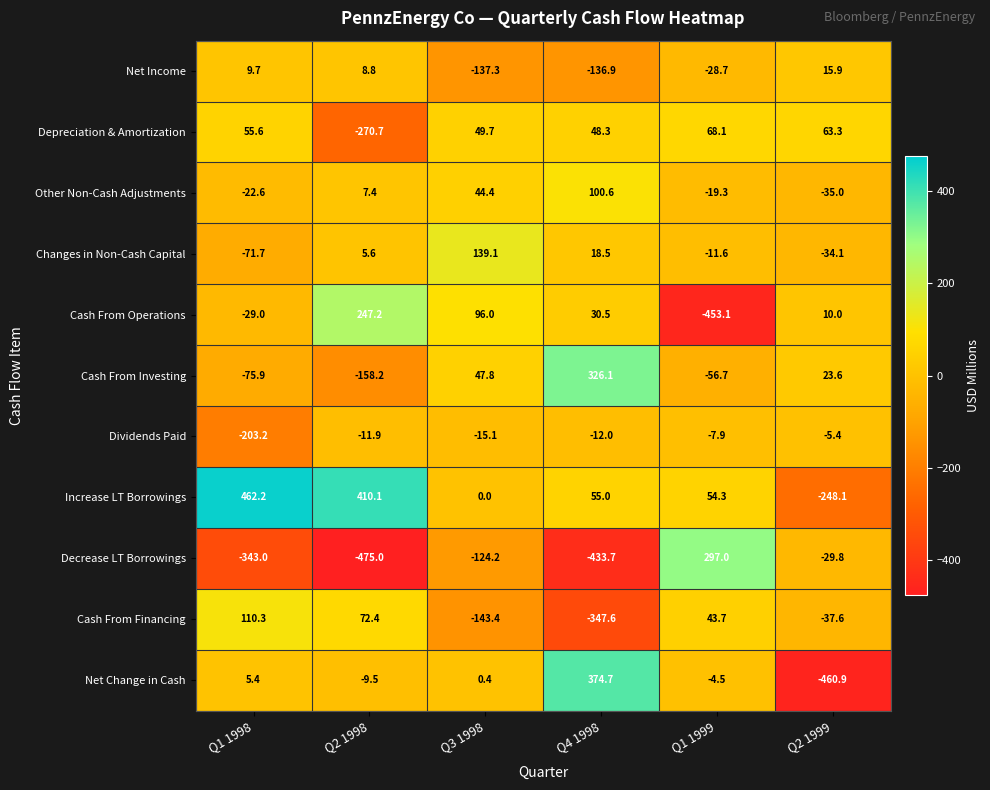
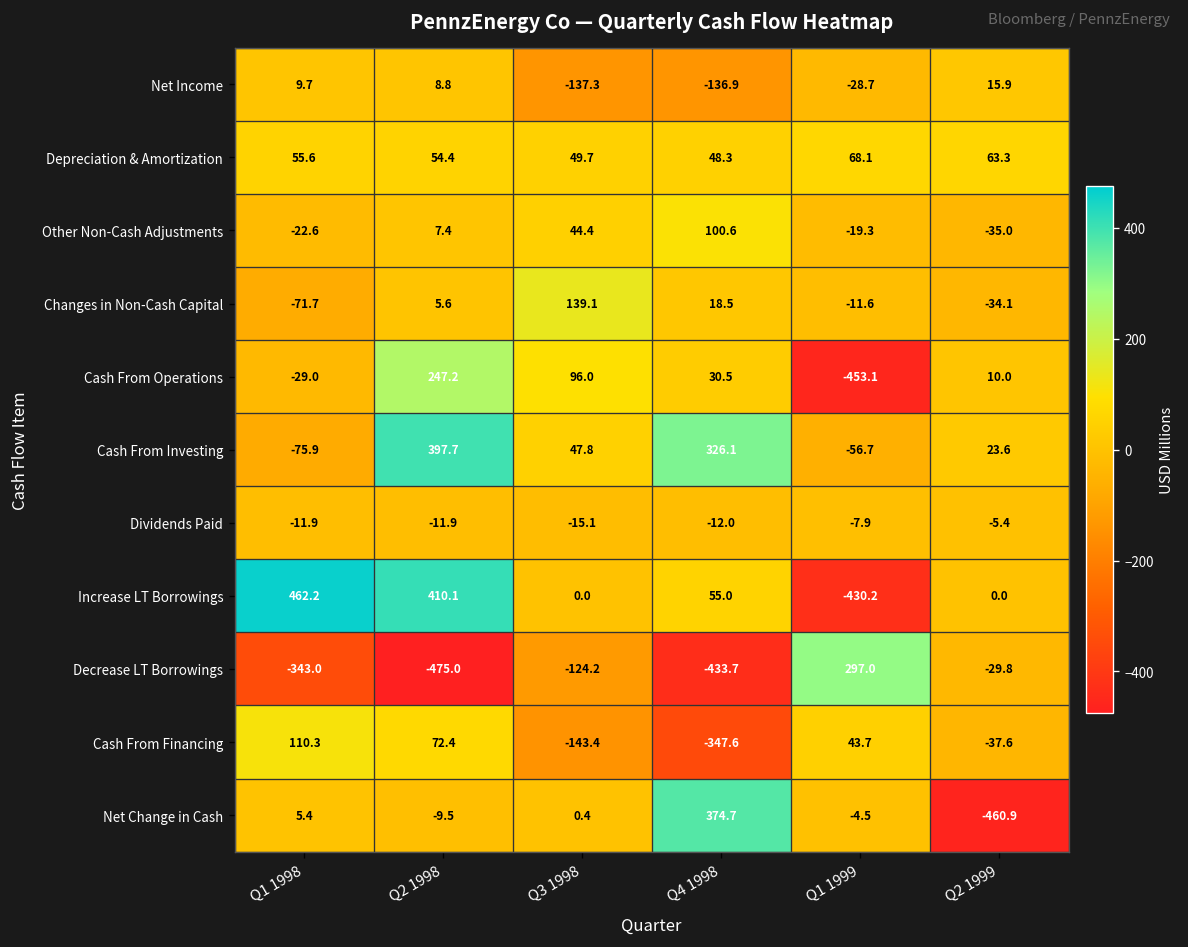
  {
    "Net Income": {
      "Q1 1998": 9.7,
      "Q2 1998": 8.8,
      "Q3 1998": -137.3,
      "Q4 1998": -136.9,
      "Q1 1999": -28.7,
      "Q2 1999": 15.9
    },
    "Depreciation & Amortization": {
      "Q1 1998": 55.6,
-     "Q2 1998": -270.7,
+     "Q2 1998": 54.4,
      "Q3 1998": 49.7,
      "Q4 1998": 48.3,
      "Q1 1999": 68.1,
      "Q2 1999": 63.3
    },
    "Other Non-Cash Adjustments": {
      "Q1 1998": -22.6,
      "Q2 1998": 7.4,
      "Q3 1998": 44.4,
      "Q4 1998": 100.6,
      "Q1 1999": -19.3,
      "Q2 1999": -35.0
    },
    "Changes in Non-Cash Capital": {
      "Q1 1998": -71.7,
      "Q2 1998": 5.6,
      "Q3 1998": 139.1,
      "Q4 1998": 18.5,
      "Q1 1999": -11.6,
      "Q2 1999": -34.1
    },
    "Cash From Operations": {
      "Q1 1998": -29.0,
      "Q2 1998": 247.2,
      "Q3 1998": 96.0,
      "Q4 1998": 30.5,
      "Q1 1999": -453.1,
      "Q2 1999": 10.0
    },
    "Cash From Investing": {
      "Q1 1998": -75.9,
-     "Q2 1998": -158.2,
+     "Q2 1998": 397.7,
      "Q3 1998": 47.8,
      "Q4 1998": 326.1,
      "Q1 1999": -56.7,
      "Q2 1999": 23.6
    },
    "Dividends Paid": {
-     "Q1 1998": -203.2,
+     "Q1 1998": -11.9,
      "Q2 1998": -11.9,
      "Q3 1998": -15.1,
      "Q4 1998": -12.0,
      "Q1 1999": -7.9,
      "Q2 1999": -5.4
    },
    "Increase LT Borrowings": {
      "Q1 1998": 462.2,
      "Q2 1998": 410.1,
      "Q3 1998": 0.0,
      "Q4 1998": 55.0,
-     "Q1 1999": 54.3,
-     "Q2 1999": -248.1
+     "Q1 1999": -430.2,
+     "Q2 1999": 0.0
    },
    "Decrease LT Borrowings": {
      "Q1 1998": -343.0,
      "Q2 1998": -475.0,
      "Q3 1998": -124.2,
      "Q4 1998": -433.7,
      "Q1 1999": 297.0,
      "Q2 1999": -29.8
    },
    "Cash From Financing": {
      "Q1 1998": 110.3,
      "Q2 1998": 72.4,
      "Q3 1998": -143.4,
      "Q4 1998": -347.6,
      "Q1 1999": 43.7,
      "Q2 1999": -37.6
    },
    "Net Change in Cash": {
      "Q1 1998": 5.4,
      "Q2 1998": -9.5,
      "Q3 1998": 0.4,
      "Q4 1998": 374.7,
      "Q1 1999": -4.5,
      "Q2 1999": -460.9
    }
  }
